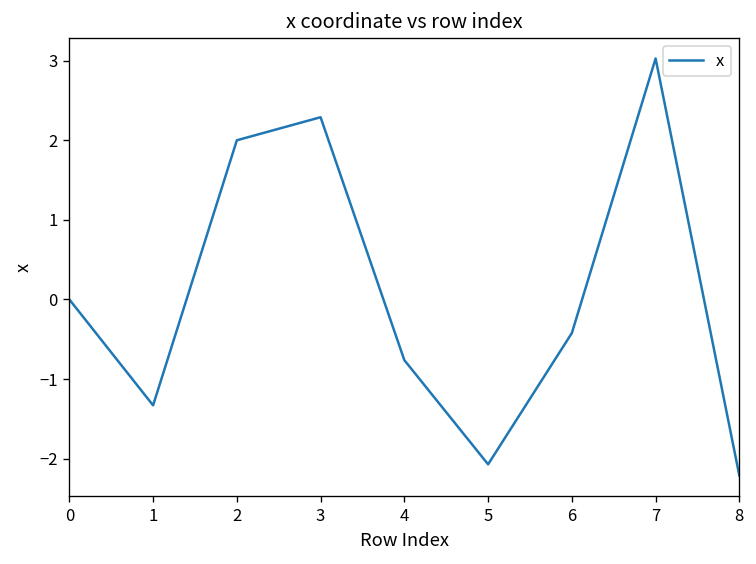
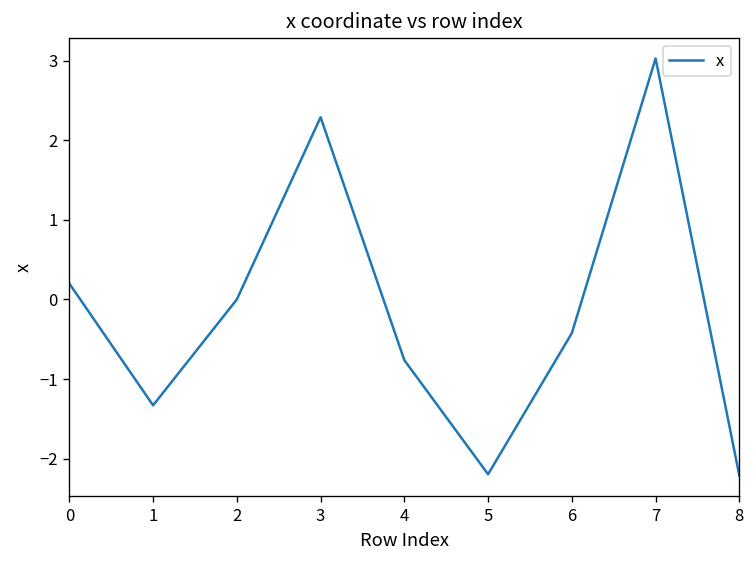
  {
-   "0": 0.0,
+   "0": 0.2,
    "1": -1.3,
-   "2": 2,
+   "2": 0,
    "3": 2.3,
    "4": -0.8,
-   "5": -2.1,
+   "5": -2.2,
    "6": -0.4,
    "7": 3.0,
    "8": -2.2
  }
